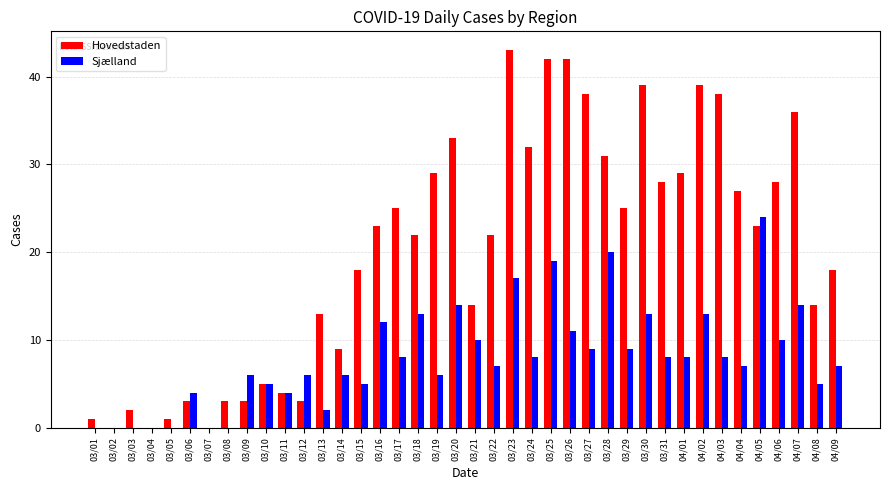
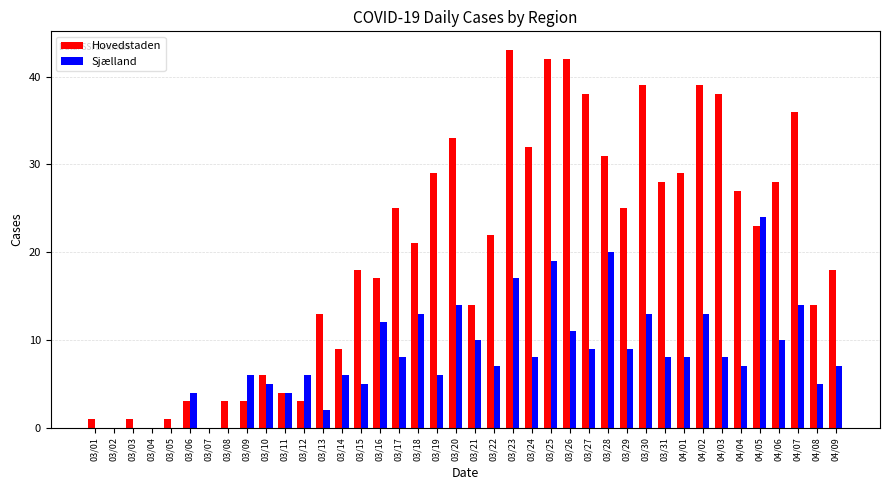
  {
    "Hovedstaden": {
      "03/01": 1,
      "03/02": 0,
-     "03/03": 2,
+     "03/03": 1,
      "03/04": 0,
      "03/05": 1,
      "03/06": 3,
      "03/07": 0,
      "03/08": 3,
      "03/09": 3,
-     "03/10": 5,
+     "03/10": 6,
      "03/11": 4,
      "03/12": 3,
      "03/13": 13,
      "03/14": 9,
      "03/15": 18,
-     "03/16": 23,
+     "03/16": 17,
      "03/17": 25,
-     "03/18": 22,
+     "03/18": 21,
      "03/19": 29,
      "03/20": 33,
      "03/21": 14,
      "03/22": 22,
      "03/23": 43,
      "03/24": 32,
      "03/25": 42,
      "03/26": 42,
      "03/27": 38,
      "03/28": 31,
      "03/29": 25,
      "03/30": 39,
      "03/31": 28,
      "04/01": 29,
      "04/02": 39,
      "04/03": 38,
      "04/04": 27,
      "04/05": 23,
      "04/06": 28,
      "04/07": 36,
      "04/08": 14,
      "04/09": 18
    },
    "Sjælland": {
      "03/01": 0,
      "03/02": 0,
      "03/03": 0,
      "03/04": 0,
      "03/05": 0,
      "03/06": 4,
      "03/07": 0,
      "03/08": 0,
      "03/09": 6,
      "03/10": 5,
      "03/11": 4,
      "03/12": 6,
      "03/13": 2,
      "03/14": 6,
      "03/15": 5,
      "03/16": 12,
      "03/17": 8,
      "03/18": 13,
      "03/19": 6,
      "03/20": 14,
      "03/21": 10,
      "03/22": 7,
      "03/23": 17,
      "03/24": 8,
      "03/25": 19,
      "03/26": 11,
      "03/27": 9,
      "03/28": 20,
      "03/29": 9,
      "03/30": 13,
      "03/31": 8,
      "04/01": 8,
      "04/02": 13,
      "04/03": 8,
      "04/04": 7,
      "04/05": 24,
      "04/06": 10,
      "04/07": 14,
      "04/08": 5,
      "04/09": 7
    }
  }
